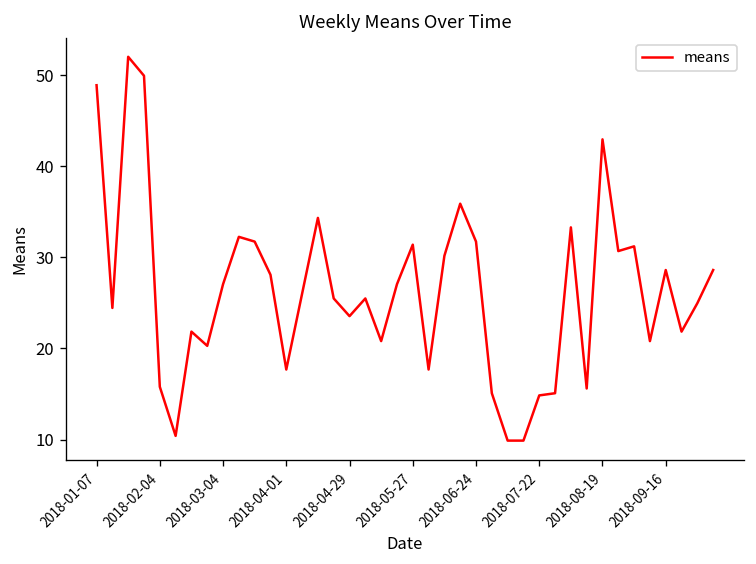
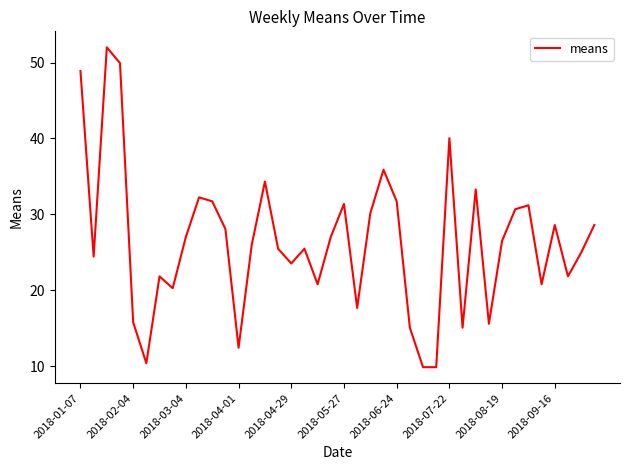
  {
    "2018-01-07": 49,
    "2018-02-04": 16,
    "2018-03-04": 27,
-   "2018-04-01": 18,
+   "2018-04-01": 12,
    "2018-04-29": 24,
    "2018-05-27": 31,
    "2018-06-24": 32,
-   "2018-07-22": 15,
-   "2018-08-19": 43,
+   "2018-07-22": 40,
+   "2018-08-19": 27,
    "2018-09-16": 29
  }
